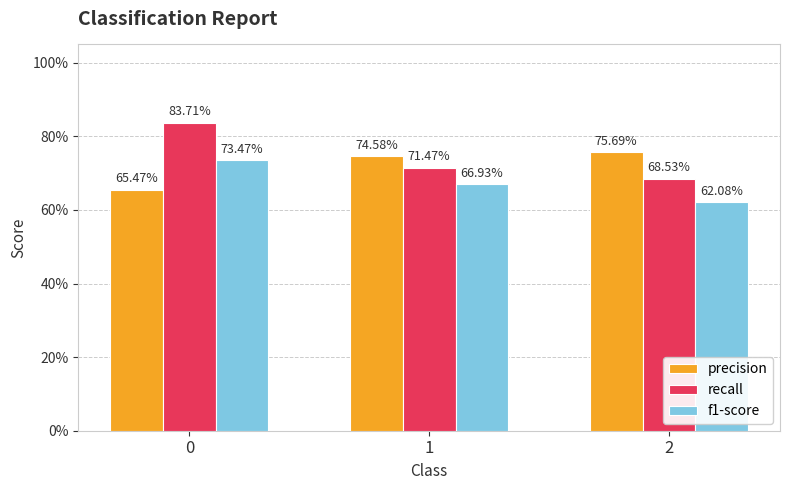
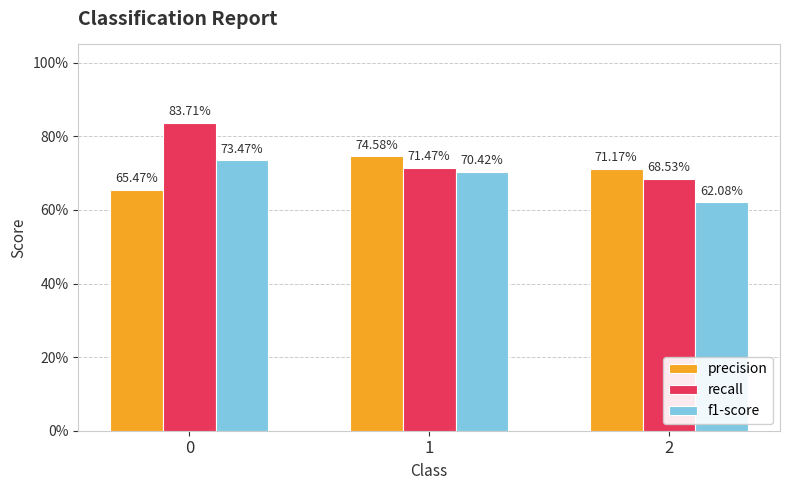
  {
    "precision": {
      "0": "65.47%",
      "1": "74.58%",
-     "2": "75.69%"
+     "2": "71.17%"
    },
    "recall": {
      "0": "83.71%",
      "1": "71.47%",
      "2": "68.53%"
    },
    "f1-score": {
      "0": "73.47%",
-     "1": "66.93%",
+     "1": "70.42%",
      "2": "62.08%"
    }
  }
